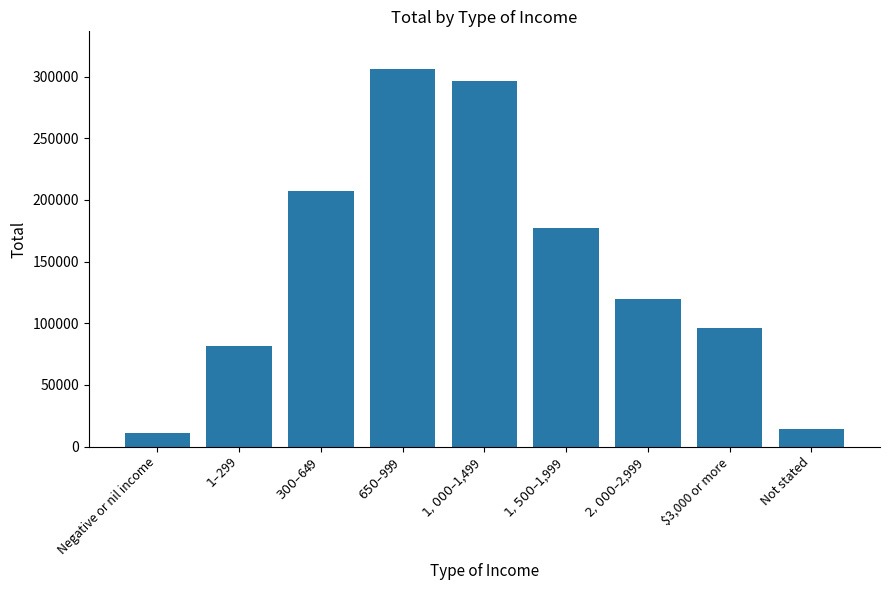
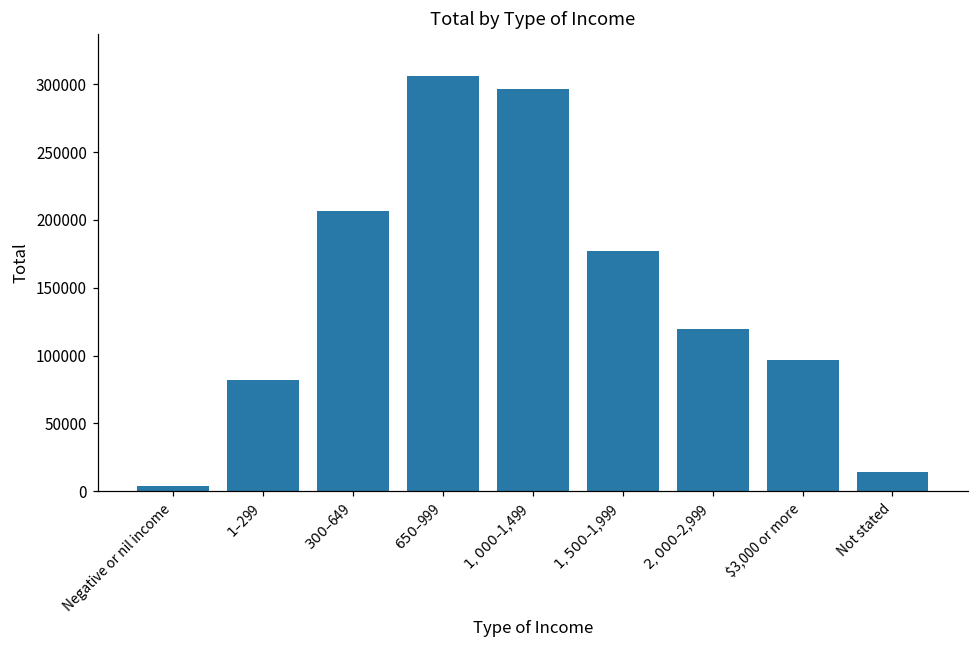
  {
-   "Negative or nil income": 11000,
+   "Negative or nil income": 4000,
    "$3,000 or more": 96000,
    "Not stated": 14000
  }
